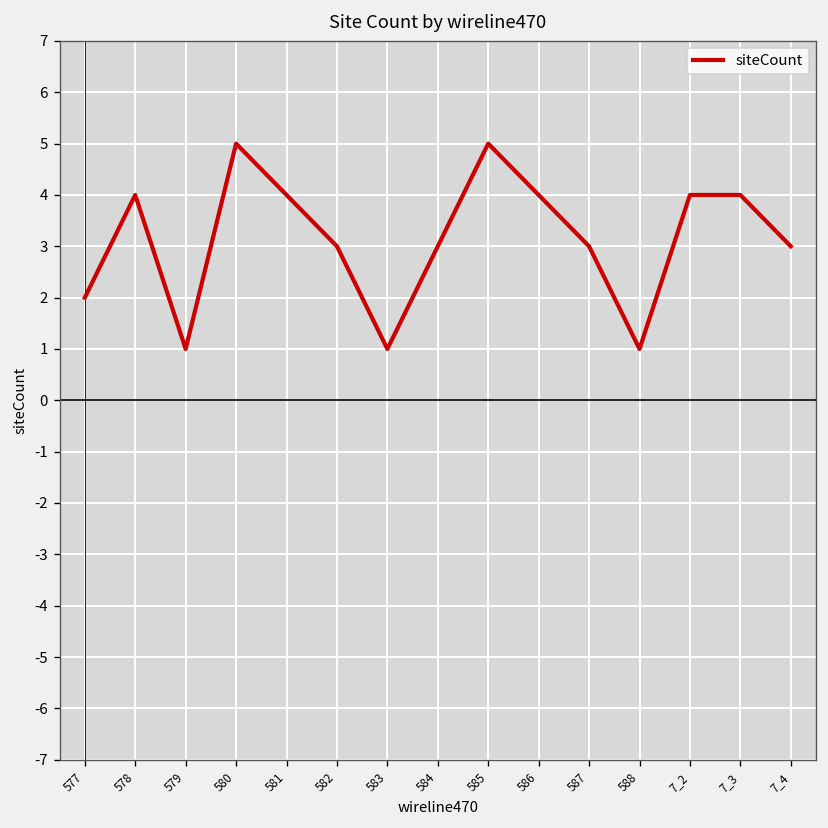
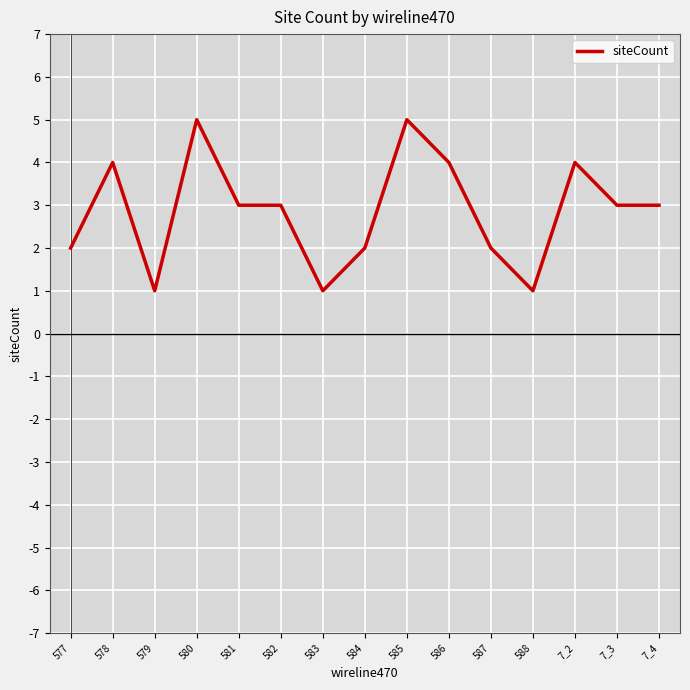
  {
    "577": 2,
    "578": 4,
    "579": 1,
    "580": 5,
-   "581": 4,
+   "581": 3,
    "582": 3,
    "583": 1,
-   "584": 3,
+   "584": 2,
    "585": 5,
    "586": 4,
-   "587": 3,
+   "587": 2,
    "588": 1,
    "7_2": 4,
-   "7_3": 4,
+   "7_3": 3,
    "7_4": 3
  }
